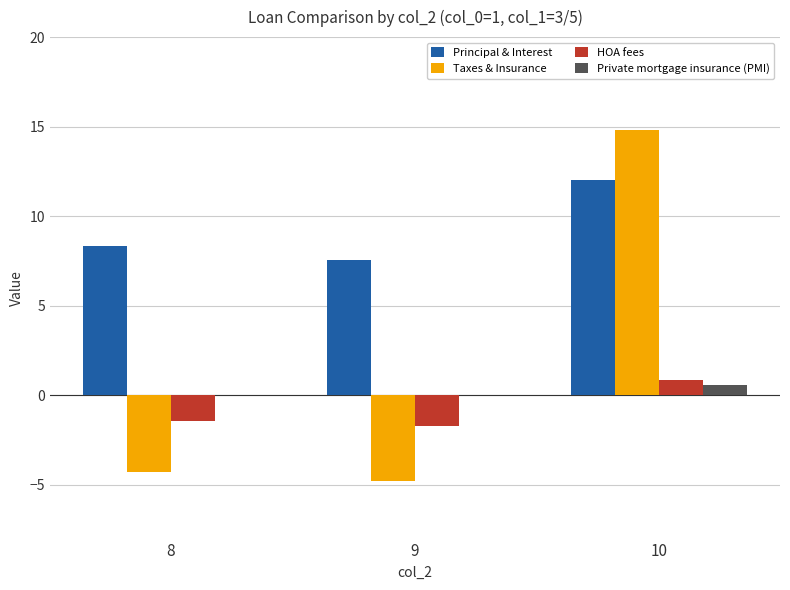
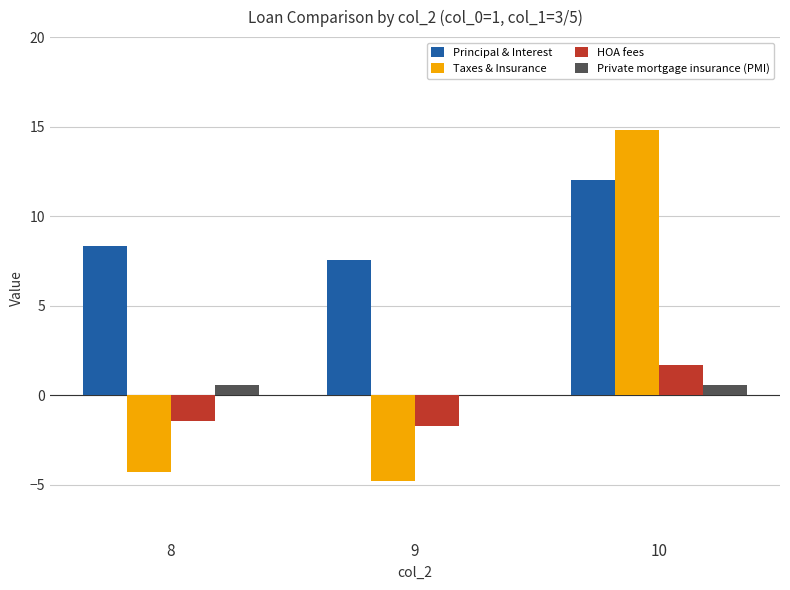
  {
    "Principal & Interest": {
      "8": 8.3,
      "9": 7.6,
      "10": 12.0
    },
    "Taxes & Insurance": {
      "8": -4.3,
      "9": -4.8,
      "10": 14.8
    },
    "HOA fees": {
      "8": -1.4,
      "9": -1.7,
-     "10": 0.9
+     "10": 1.7
    },
    "Private mortgage insurance (PMI)": {
-     "8": 0.0,
+     "8": 0.6,
      "10": 0.6
    }
  }
